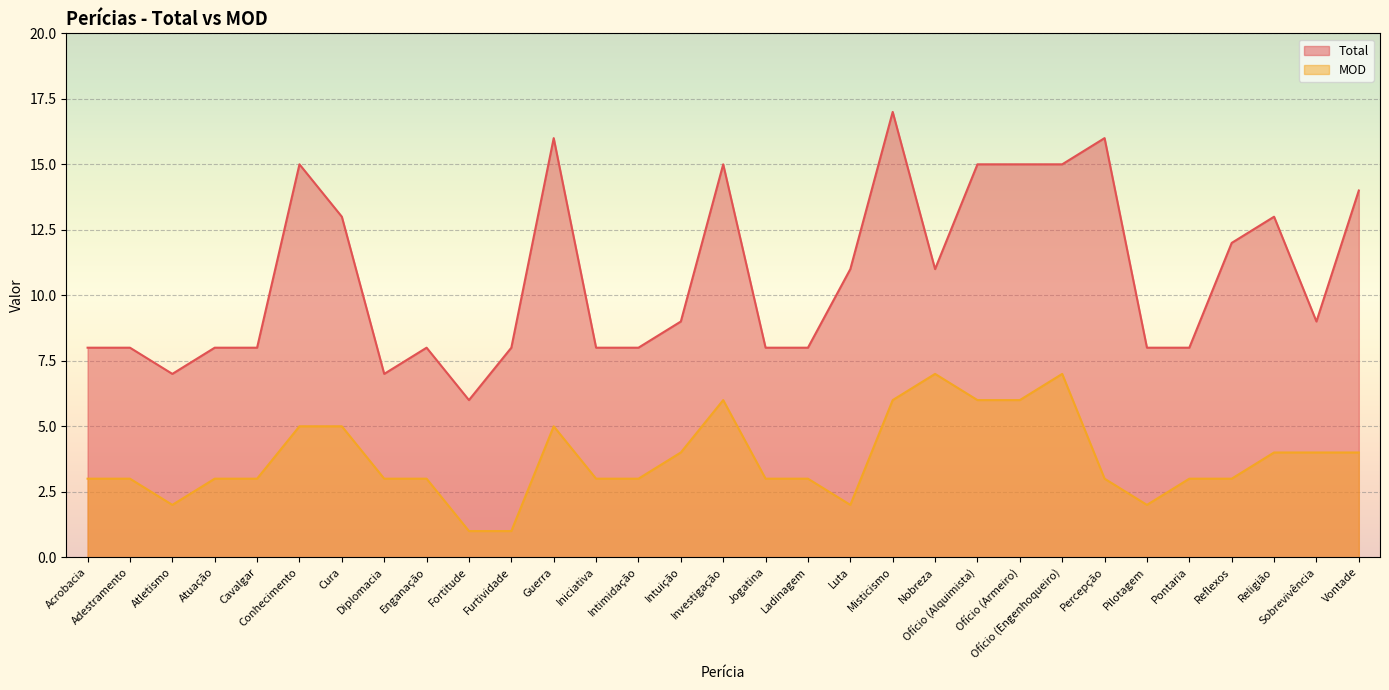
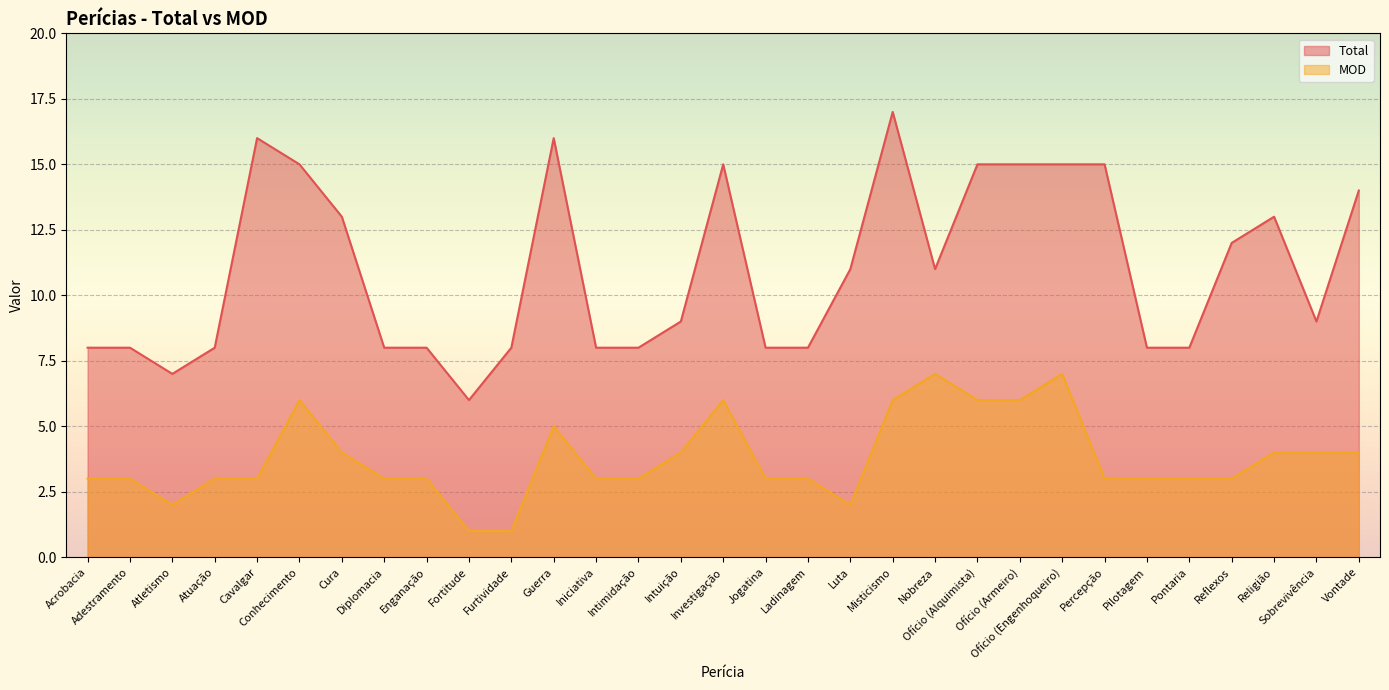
  {
    "Total": {
      "Acrobacia": 8,
      "Adestramento": 8,
      "Atletismo": 7,
      "Atuação": 8,
-     "Cavalgar": 8,
+     "Cavalgar": 16,
      "Conhecimento": 15,
      "Cura": 13,
-     "Diplomacia": 7,
+     "Diplomacia": 8,
      "Enganação": 8,
      "Fortitude": 6,
      "Furtividade": 8,
      "Guerra": 16,
      "Iniciativa": 8,
      "Intimidação": 8,
      "Intuição": 9,
      "Investigação": 15,
      "Jogatina": 8,
      "Ladinagem": 8,
      "Luta": 11,
      "Misticismo": 17,
      "Nobreza": 11,
      "Ofício (Alquimista)": 15,
      "Ofício (Armeiro)": 15,
      "Ofício (Engenhoqueiro)": 15,
-     "Percepção": 16,
+     "Percepção": 15,
      "Pilotagem": 8,
      "Pontaria": 8,
      "Reflexos": 12,
      "Religião": 13,
      "Sobrevivência": 9,
      "Vontade": 14
    },
    "MOD": {
      "Acrobacia": 3,
      "Adestramento": 3,
      "Atletismo": 2,
      "Atuação": 3,
      "Cavalgar": 3,
-     "Conhecimento": 5,
-     "Cura": 5,
+     "Conhecimento": 6,
+     "Cura": 4,
      "Diplomacia": 3,
      "Enganação": 3,
      "Fortitude": 1,
      "Furtividade": 1,
      "Guerra": 5,
      "Iniciativa": 3,
      "Intimidação": 3,
      "Intuição": 4,
      "Investigação": 6,
      "Jogatina": 3,
      "Ladinagem": 3,
      "Luta": 2,
      "Misticismo": 6,
      "Nobreza": 7,
      "Ofício (Alquimista)": 6,
      "Ofício (Armeiro)": 6,
      "Ofício (Engenhoqueiro)": 7,
      "Percepção": 3,
-     "Pilotagem": 2,
+     "Pilotagem": 3,
      "Pontaria": 3,
      "Reflexos": 3,
      "Religião": 4,
      "Sobrevivência": 4,
      "Vontade": 4
    }
  }
